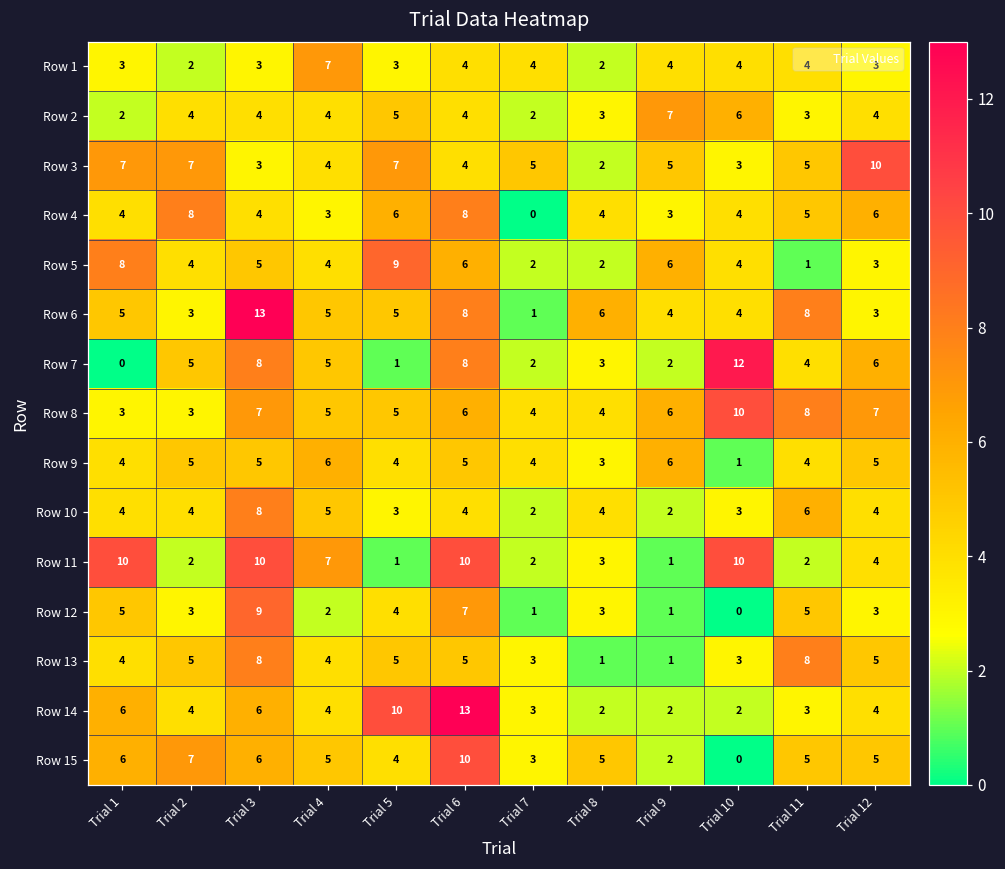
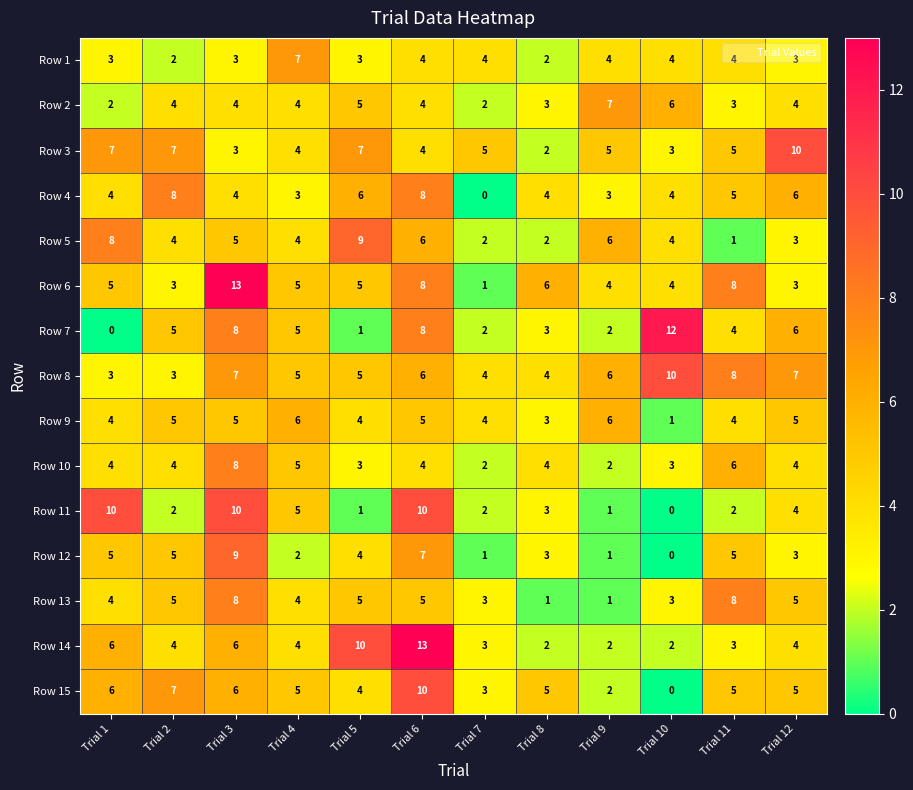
  {
    "Row 1": {
      "Trial 1": 3,
      "Trial 2": 2,
      "Trial 3": 3,
      "Trial 4": 7,
      "Trial 5": 3,
      "Trial 6": 4,
      "Trial 7": 4,
      "Trial 8": 2,
      "Trial 9": 4,
      "Trial 10": 4
    },
    "Row 2": {
      "Trial 1": 2,
      "Trial 2": 4,
      "Trial 3": 4,
      "Trial 4": 4,
      "Trial 5": 5,
      "Trial 6": 4,
      "Trial 7": 2,
      "Trial 8": 3,
      "Trial 9": 7,
      "Trial 10": 6,
      "Trial 11": 3,
      "Trial 12": 4
    },
    "Row 3": {
      "Trial 1": 7,
      "Trial 2": 7,
      "Trial 3": 3,
      "Trial 4": 4,
      "Trial 5": 7,
      "Trial 6": 4,
      "Trial 7": 5,
      "Trial 8": 2,
      "Trial 9": 5,
      "Trial 10": 3,
      "Trial 11": 5,
      "Trial 12": 10
    },
    "Row 4": {
      "Trial 1": 4,
      "Trial 2": 8,
      "Trial 3": 4,
      "Trial 4": 3,
      "Trial 5": 6,
      "Trial 6": 8,
      "Trial 7": 0,
      "Trial 8": 4,
      "Trial 9": 3,
      "Trial 10": 4,
      "Trial 11": 5,
      "Trial 12": 6
    },
    "Row 5": {
      "Trial 1": 8,
      "Trial 2": 4,
      "Trial 3": 5,
      "Trial 4": 4,
      "Trial 5": 9,
      "Trial 6": 6,
      "Trial 7": 2,
      "Trial 8": 2,
      "Trial 9": 6,
      "Trial 10": 4,
      "Trial 11": 1,
      "Trial 12": 3
    },
    "Row 6": {
      "Trial 1": 5,
      "Trial 2": 3,
      "Trial 3": 13,
      "Trial 4": 5,
      "Trial 5": 5,
      "Trial 6": 8,
      "Trial 7": 1,
      "Trial 8": 6,
      "Trial 9": 4,
      "Trial 10": 4,
      "Trial 11": 8,
      "Trial 12": 3
    },
    "Row 7": {
      "Trial 1": 0,
      "Trial 2": 5,
      "Trial 3": 8,
      "Trial 4": 5,
      "Trial 5": 1,
      "Trial 6": 8,
      "Trial 7": 2,
      "Trial 8": 3,
      "Trial 9": 2,
      "Trial 10": 12,
      "Trial 11": 4,
      "Trial 12": 6
    },
    "Row 8": {
      "Trial 1": 3,
      "Trial 2": 3,
      "Trial 3": 7,
      "Trial 4": 5,
      "Trial 5": 5,
      "Trial 6": 6,
      "Trial 7": 4,
      "Trial 8": 4,
      "Trial 9": 6,
      "Trial 10": 10,
      "Trial 11": 8,
      "Trial 12": 7
    },
    "Row 9": {
      "Trial 1": 4,
      "Trial 2": 5,
      "Trial 3": 5,
      "Trial 4": 6,
      "Trial 5": 4,
      "Trial 6": 5,
      "Trial 7": 4,
      "Trial 8": 3,
      "Trial 9": 6,
      "Trial 10": 1,
      "Trial 11": 4,
      "Trial 12": 5
    },
    "Row 10": {
      "Trial 1": 4,
      "Trial 2": 4,
      "Trial 3": 8,
      "Trial 4": 5,
      "Trial 5": 3,
      "Trial 6": 4,
      "Trial 7": 2,
      "Trial 8": 4,
      "Trial 9": 2,
      "Trial 10": 3,
      "Trial 11": 6,
      "Trial 12": 4
    },
    "Row 11": {
      "Trial 1": 10,
      "Trial 2": 2,
      "Trial 3": 10,
-     "Trial 4": 7,
+     "Trial 4": 5,
      "Trial 5": 1,
      "Trial 6": 10,
      "Trial 7": 2,
      "Trial 8": 3,
      "Trial 9": 1,
-     "Trial 10": 10,
+     "Trial 10": 0,
      "Trial 11": 2,
      "Trial 12": 4
    },
    "Row 12": {
      "Trial 1": 5,
-     "Trial 2": 3,
+     "Trial 2": 5,
      "Trial 3": 9,
      "Trial 4": 2,
      "Trial 5": 4,
      "Trial 6": 7,
      "Trial 7": 1,
      "Trial 8": 3,
      "Trial 9": 1,
      "Trial 10": 0,
      "Trial 11": 5,
      "Trial 12": 3
    },
    "Row 13": {
      "Trial 1": 4,
      "Trial 2": 5,
      "Trial 3": 8,
      "Trial 4": 4,
      "Trial 5": 5,
      "Trial 6": 5,
      "Trial 7": 3,
      "Trial 8": 1,
      "Trial 9": 1,
      "Trial 10": 3,
      "Trial 11": 8,
      "Trial 12": 5
    },
    "Row 14": {
      "Trial 1": 6,
      "Trial 2": 4,
      "Trial 3": 6,
      "Trial 4": 4,
      "Trial 5": 10,
      "Trial 6": 13,
      "Trial 7": 3,
      "Trial 8": 2,
      "Trial 9": 2,
      "Trial 10": 2,
      "Trial 11": 3,
      "Trial 12": 4
    },
    "Row 15": {
      "Trial 1": 6,
      "Trial 2": 7,
      "Trial 3": 6,
      "Trial 4": 5,
      "Trial 5": 4,
      "Trial 6": 10,
      "Trial 7": 3,
      "Trial 8": 5,
      "Trial 9": 2,
      "Trial 10": 0,
      "Trial 11": 5,
      "Trial 12": 5
    }
  }
